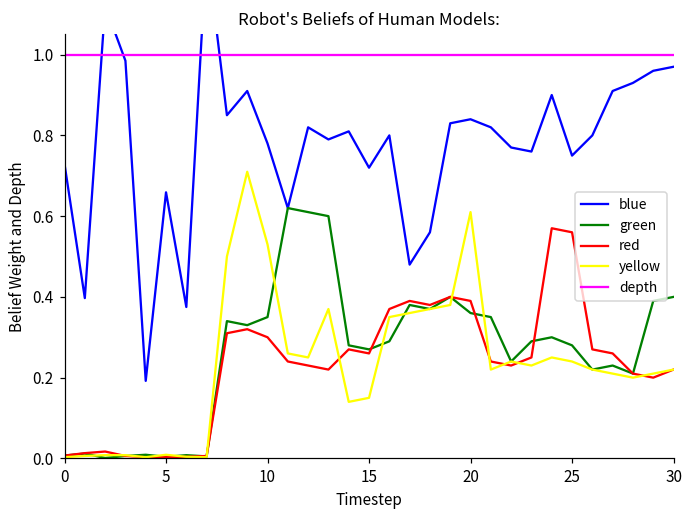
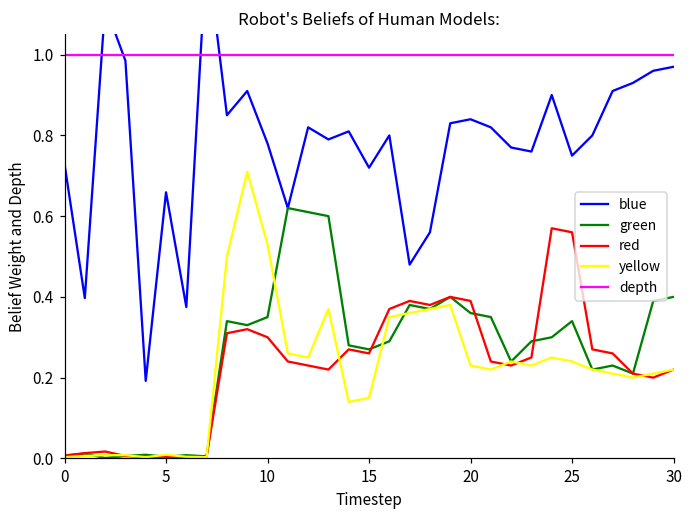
  {
    "blue": {
      "0": 0.73,
      "5": 0.66,
      "10": 0.78,
      "15": 0.72,
      "20": 0.84,
      "25": 0.75,
      "30": 0.97
    },
    "green": {
      "10": 0.35,
      "15": 0.27,
      "20": 0.36,
-     "25": 0.28,
+     "25": 0.34,
      "30": 0.40
    },
    "red": {
      "10": 0.30,
      "15": 0.26,
      "20": 0.39,
      "25": 0.56
    },
    "yellow": {
      "10": 0.53,
      "15": 0.15,
-     "20": 0.61,
+     "20": 0.23,
      "25": 0.24
    },
    "depth": {
      "0": 1.00,
      "5": 1.00,
      "10": 1.00,
      "15": 1.00,
      "20": 1.00,
      "25": 1.00,
      "30": 1.00
    }
  }
